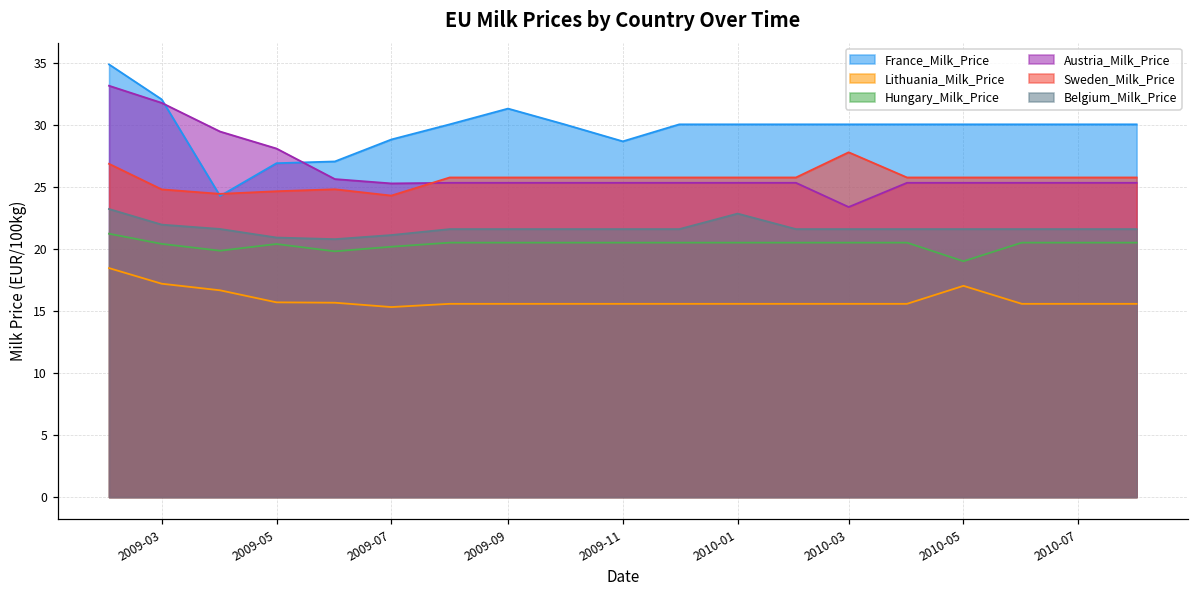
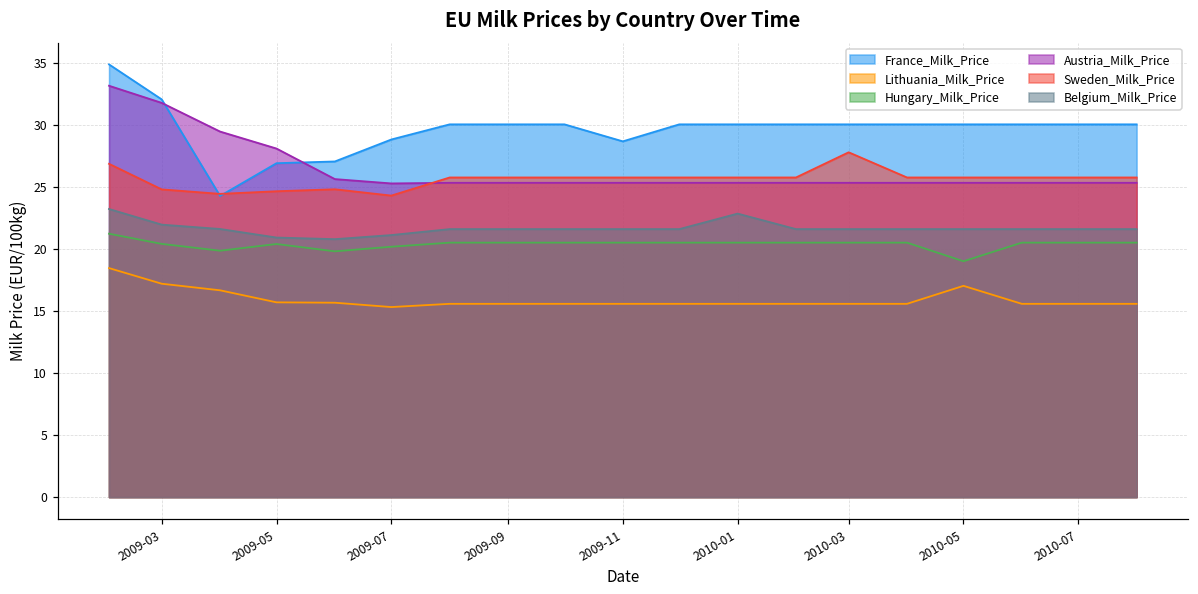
  {
    "France_Milk_Price": {
      "2009-03": 32.0,
      "2009-05": 26.9,
      "2009-07": 28.8,
-     "2009-09": 31.3,
+     "2009-09": 30.0,
      "2009-11": 28.7,
      "2010-01": 30.0,
      "2010-03": 30.0,
      "2010-05": 30.0,
      "2010-07": 30.0
    },
    "Lithuania_Milk_Price": {
      "2009-03": 17.2,
      "2009-05": 15.7,
      "2009-07": 15.3,
      "2009-09": 15.6,
      "2009-11": 15.6,
      "2010-01": 15.6,
      "2010-03": 15.6,
      "2010-05": 17.0,
      "2010-07": 15.6
    },
    "Hungary_Milk_Price": {
      "2009-03": 20.4,
      "2009-05": 20.4,
      "2009-07": 20.2,
      "2009-09": 20.5,
      "2009-11": 20.5,
      "2010-01": 20.5,
      "2010-03": 20.5,
      "2010-05": 19.0,
      "2010-07": 20.5
    },
    "Austria_Milk_Price": {
      "2009-03": 31.8,
      "2009-05": 28.1,
      "2009-07": 25.3,
      "2009-09": 25.3,
      "2009-11": 25.3,
      "2010-01": 25.3,
-     "2010-03": 23.4,
+     "2010-03": 25.3,
      "2010-05": 25.3,
      "2010-07": 25.3
    },
    "Sweden_Milk_Price": {
      "2009-03": 24.8,
      "2009-05": 24.6,
      "2009-07": 24.3,
      "2009-09": 25.8,
      "2009-11": 25.8,
      "2010-01": 25.8,
      "2010-03": 27.8,
      "2010-05": 25.8,
      "2010-07": 25.8
    },
    "Belgium_Milk_Price": {
      "2009-03": 22.0,
      "2009-05": 20.9,
      "2009-07": 21.1,
      "2009-09": 21.6,
      "2009-11": 21.6,
      "2010-01": 22.8,
      "2010-03": 21.6,
      "2010-05": 21.6,
      "2010-07": 21.6
    }
  }
